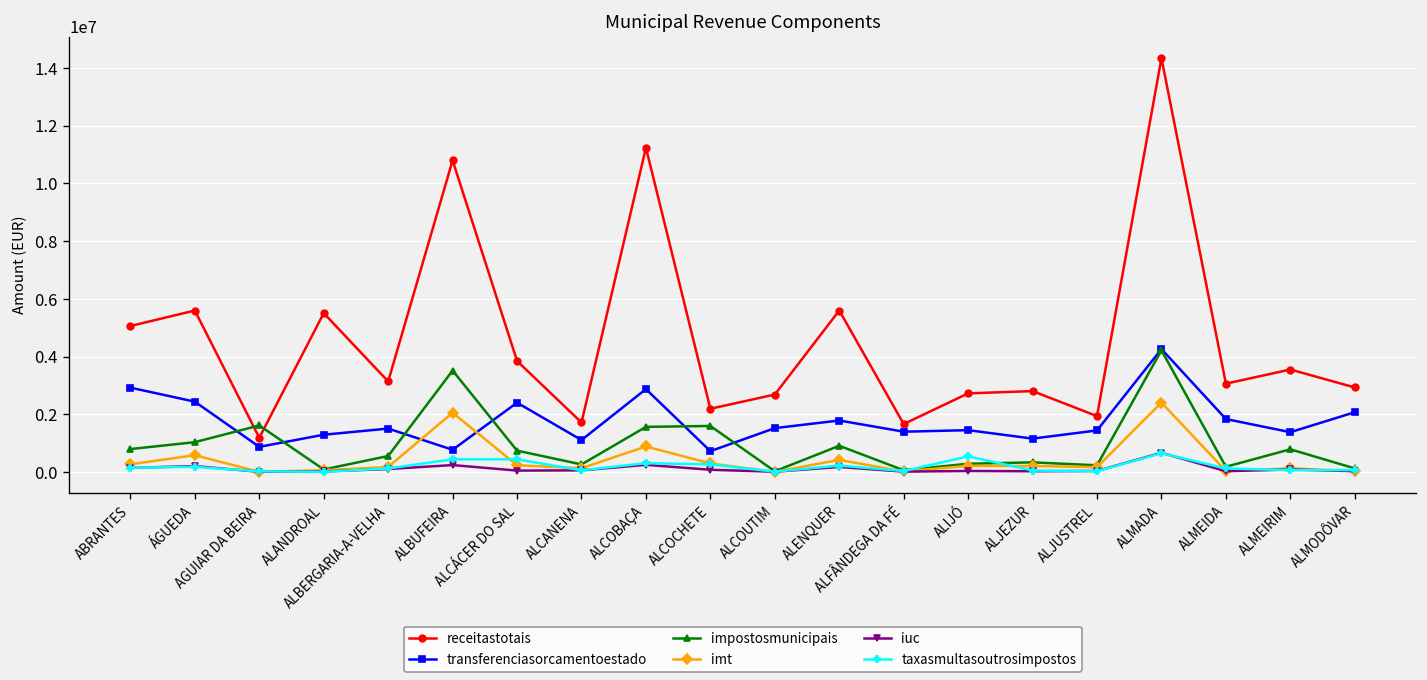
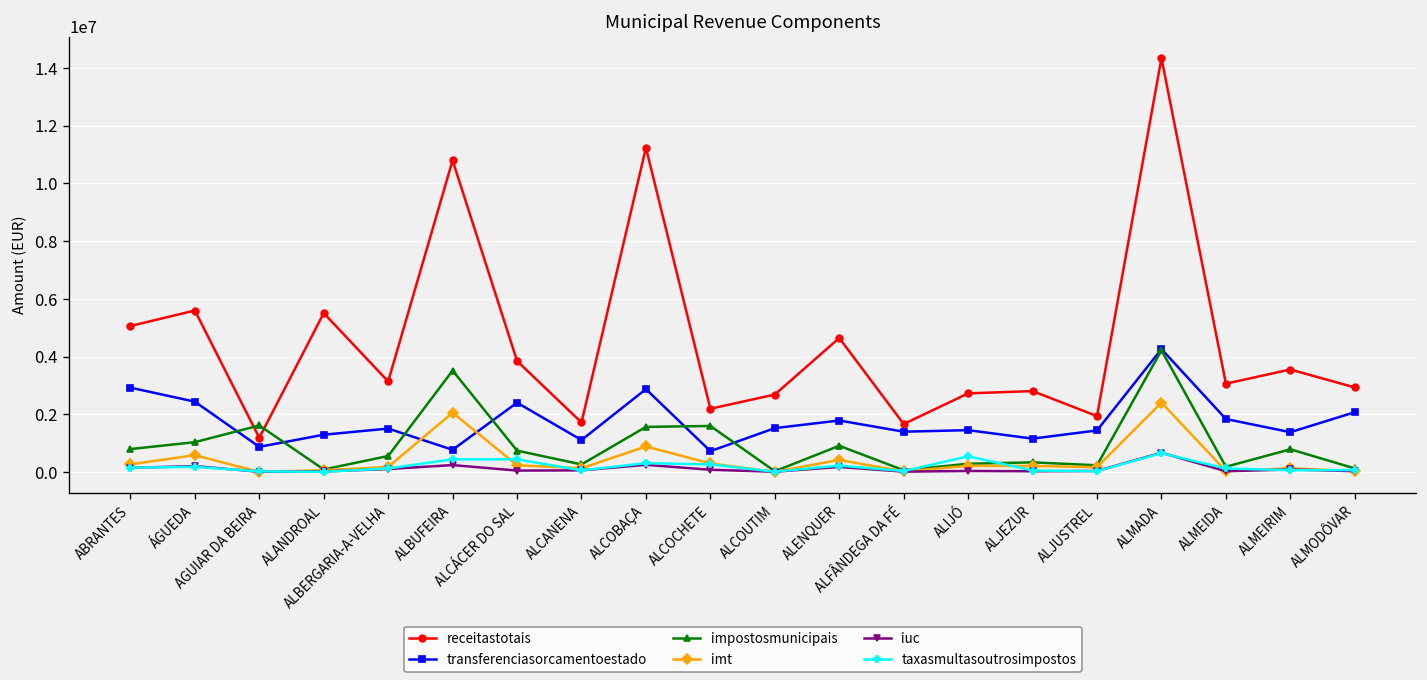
  {
    "receitastotais": {
      "ABRANTES": 5100000,
      "ÁGUEDA": 5600000,
      "AGUIAR DA BEIRA": 1200000,
      "ALANDROAL": 5500000,
      "ALBERGARIA-A-VELHA": 3100000,
      "ALBUFEIRA": 10800000,
      "ALCÁCER DO SAL": 3800000,
      "ALCANENA": 1700000,
      "ALCOBAÇA": 11200000,
      "ALCOCHETE": 2200000,
      "ALCOUTIM": 2700000,
-     "ALENQUER": 5600000,
+     "ALENQUER": 4600000,
      "ALFÂNDEGA DA FÉ": 1700000,
      "ALIJÓ": 2700000,
      "ALJEZUR": 2800000,
      "ALJUSTREL": 1900000,
      "ALMADA": 14300000,
      "ALMEIDA": 3100000,
      "ALMEIRIM": 3500000,
      "ALMODÔVAR": 2900000
    },
    "transferenciasorcamentoestado": {
      "ABRANTES": 2900000,
      "ÁGUEDA": 2400000,
      "AGUIAR DA BEIRA": 900000,
      "ALANDROAL": 1300000,
      "ALBERGARIA-A-VELHA": 1500000,
      "ALBUFEIRA": 800000,
      "ALCÁCER DO SAL": 2400000,
      "ALCANENA": 1100000,
      "ALCOBAÇA": 2900000,
      "ALCOCHETE": 700000,
      "ALCOUTIM": 1500000,
      "ALENQUER": 1800000,
      "ALFÂNDEGA DA FÉ": 1400000,
      "ALIJÓ": 1400000,
      "ALJEZUR": 1200000,
      "ALJUSTREL": 1400000,
      "ALMEIDA": 1800000,
      "ALMEIRIM": 1400000,
      "ALMODÔVAR": 2100000
    },
    "impostosmunicipais": {
      "ABRANTES": 800000,
      "ÁGUEDA": 1000000,
      "AGUIAR DA BEIRA": 1600000,
      "ALBERGARIA-A-VELHA": 600000,
      "ALBUFEIRA": 3500000,
      "ALCÁCER DO SAL": 700000,
      "ALCANENA": 300000,
      "ALCOBAÇA": 1600000,
      "ALCOCHETE": 1600000,
      "ALENQUER": 900000,
      "ALJEZUR": 300000,
      "ALMEIRIM": 800000
    },
    "imt": {
      "ABRANTES": 300000,
      "ÁGUEDA": 600000,
      "ALBUFEIRA": 2100000,
      "ALCÁCER DO SAL": 200000,
      "ALCOBAÇA": 900000,
      "ALENQUER": 400000,
      "ALJEZUR": 200000,
      "ALMADA": 2400000
    },
    "iuc": {
      "ALBUFEIRA": 200000,
      "ALCÁCER DO SAL": 0,
      "ALCOCHETE": 100000,
      "ALIJÓ": 0
    },
    "taxasmultasoutrosimpostos": {
      "ALBUFEIRA": 400000,
      "ALCÁCER DO SAL": 400000,
      "ALIJÓ": 500000
    }
  }
